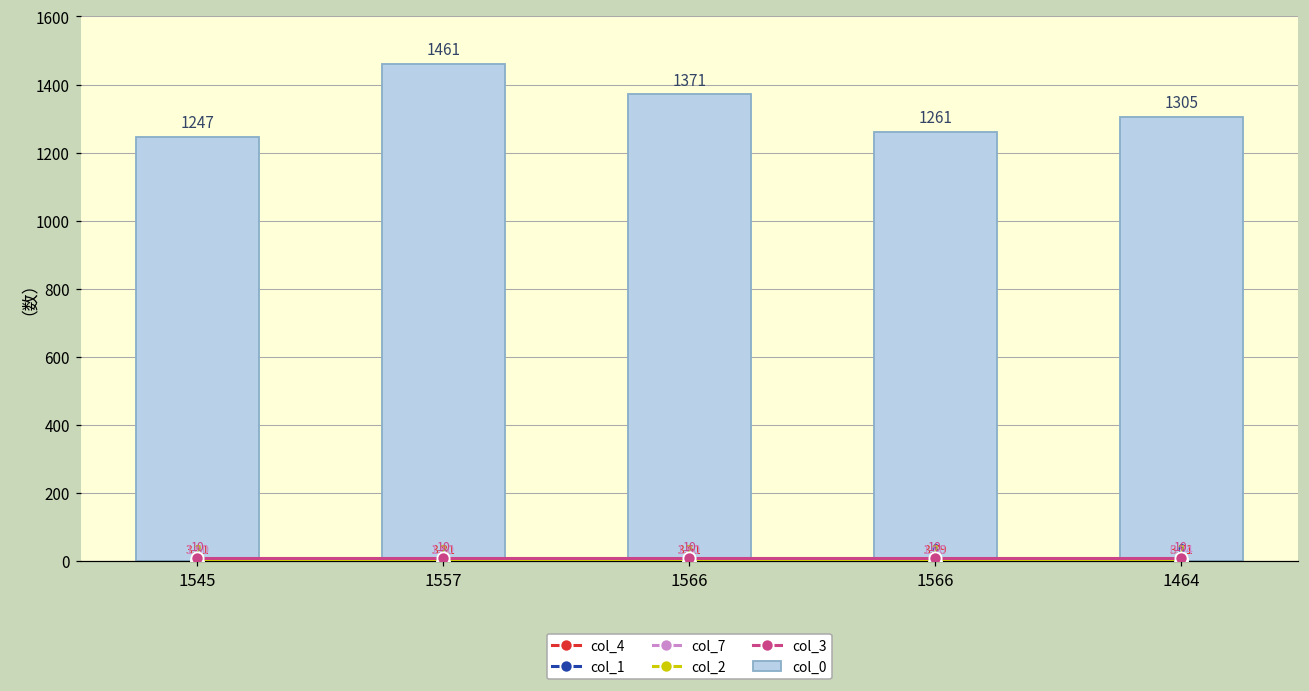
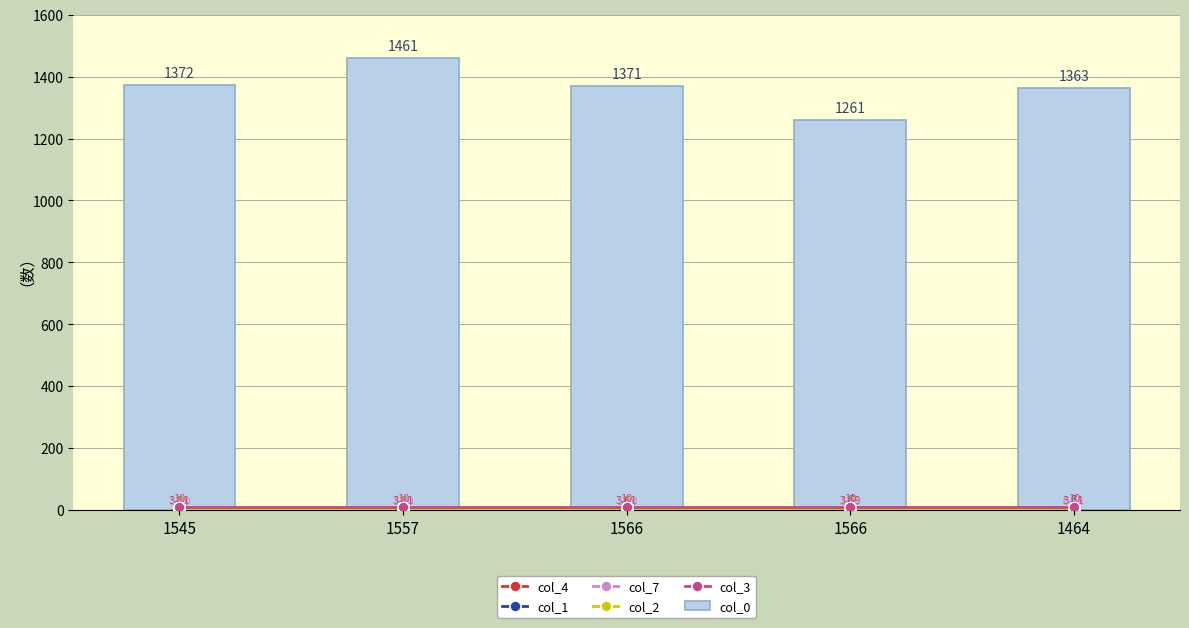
  {
    "col_0": {
-     "1545": 1247,
+     "1545": 1372,
      "1557": 1461,
-     "1464": 1305
+     "1464": 1363
    }
  }
